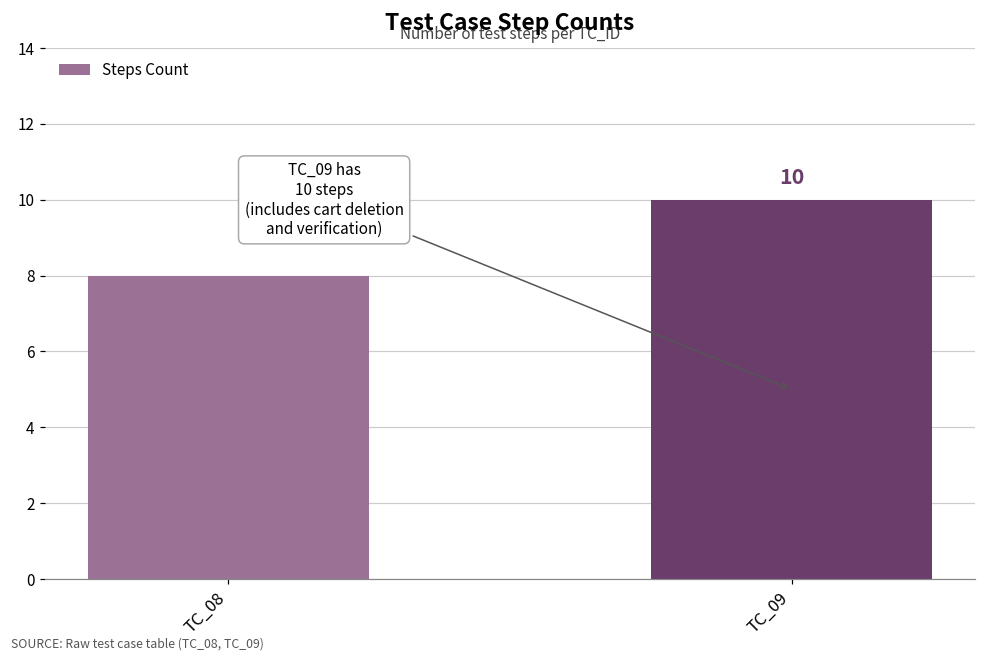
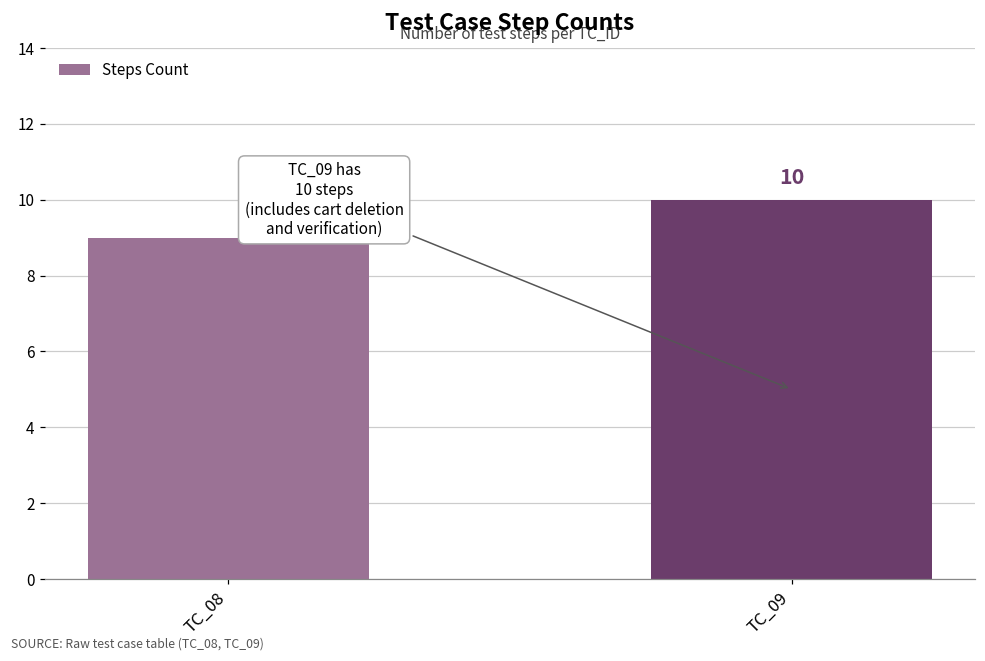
  {
-   "TC_08": 8
+   "TC_08": 9
  }
